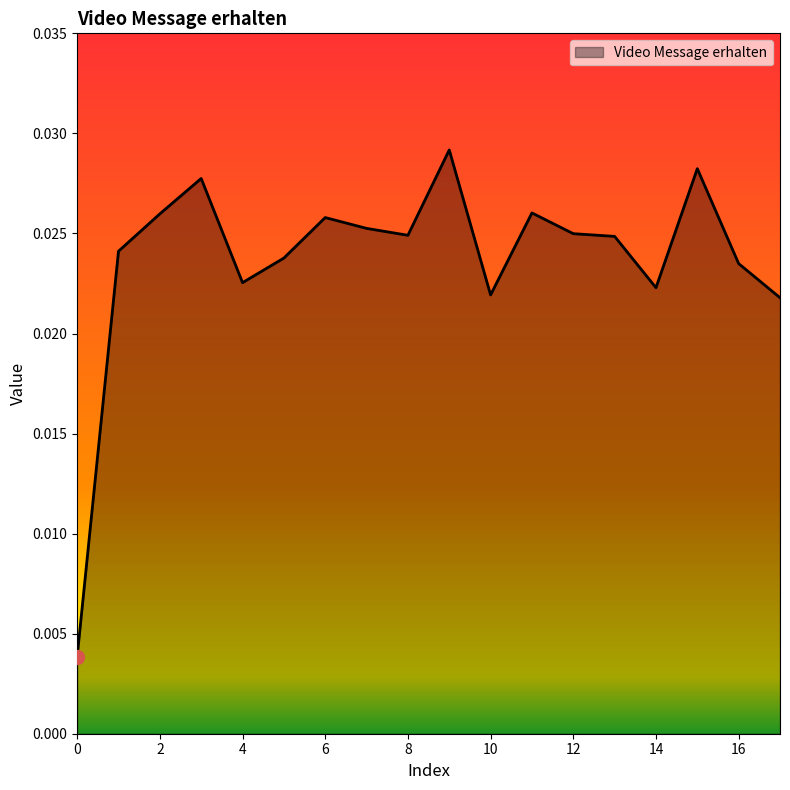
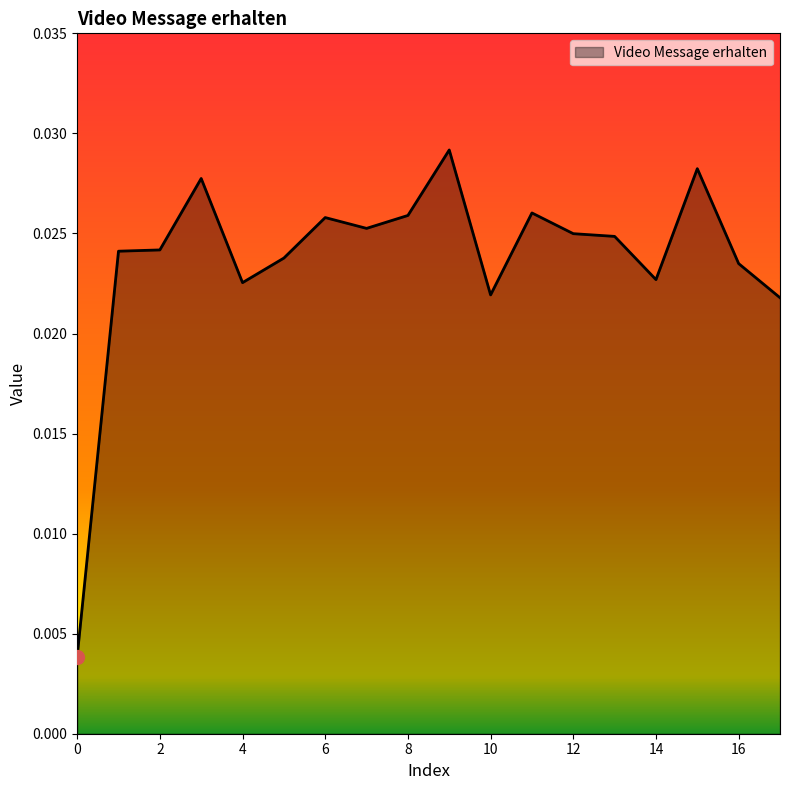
  {
    "Video Message erhalten": {
-     "2": 0.0260,
+     "2": 0.0242,
      "4": 0.0225,
      "6": 0.0258,
-     "8": 0.0249,
+     "8": 0.0259,
      "10": 0.0219,
      "12": 0.0250,
-     "14": 0.0223,
+     "14": 0.0227,
      "16": 0.0235
    }
  }
